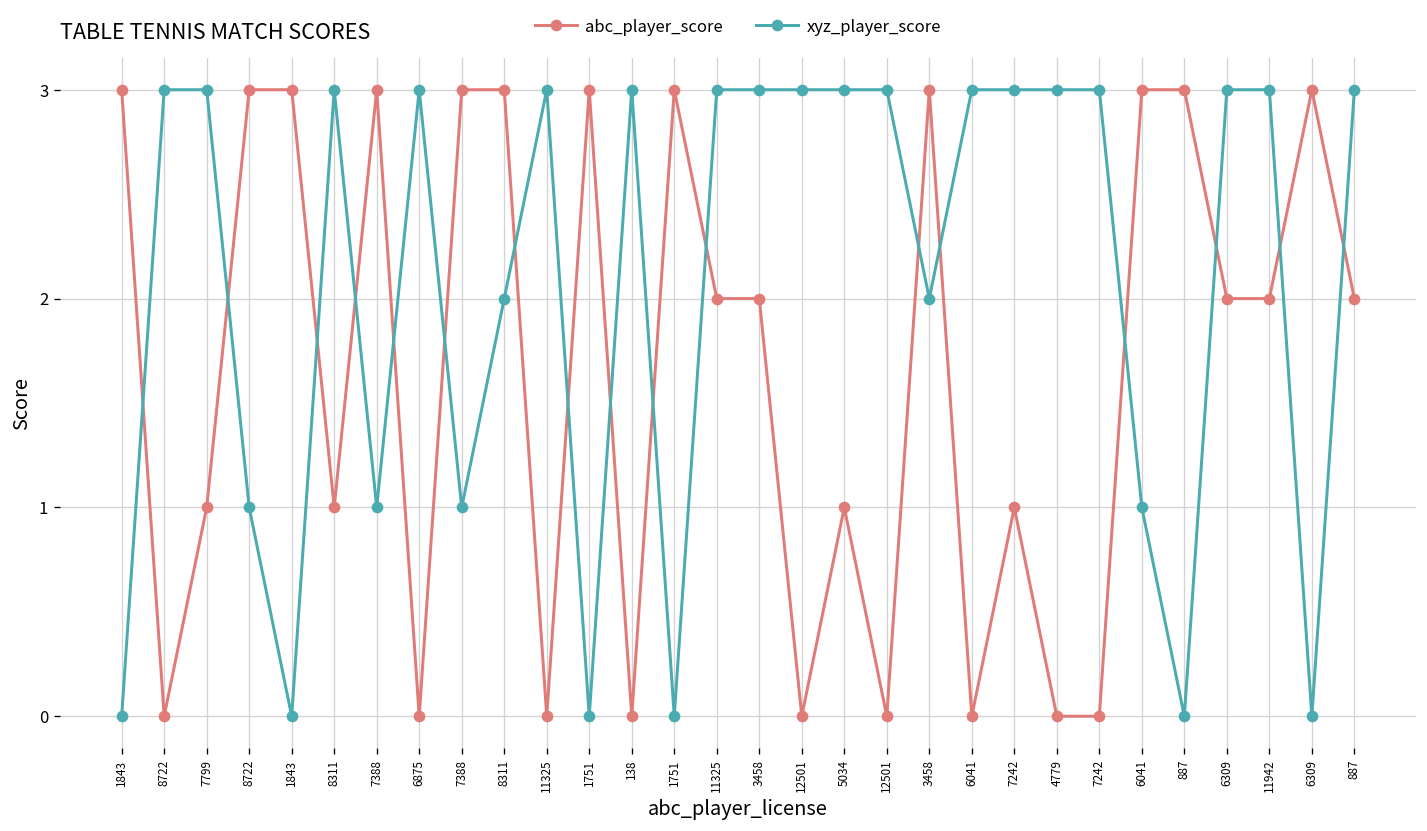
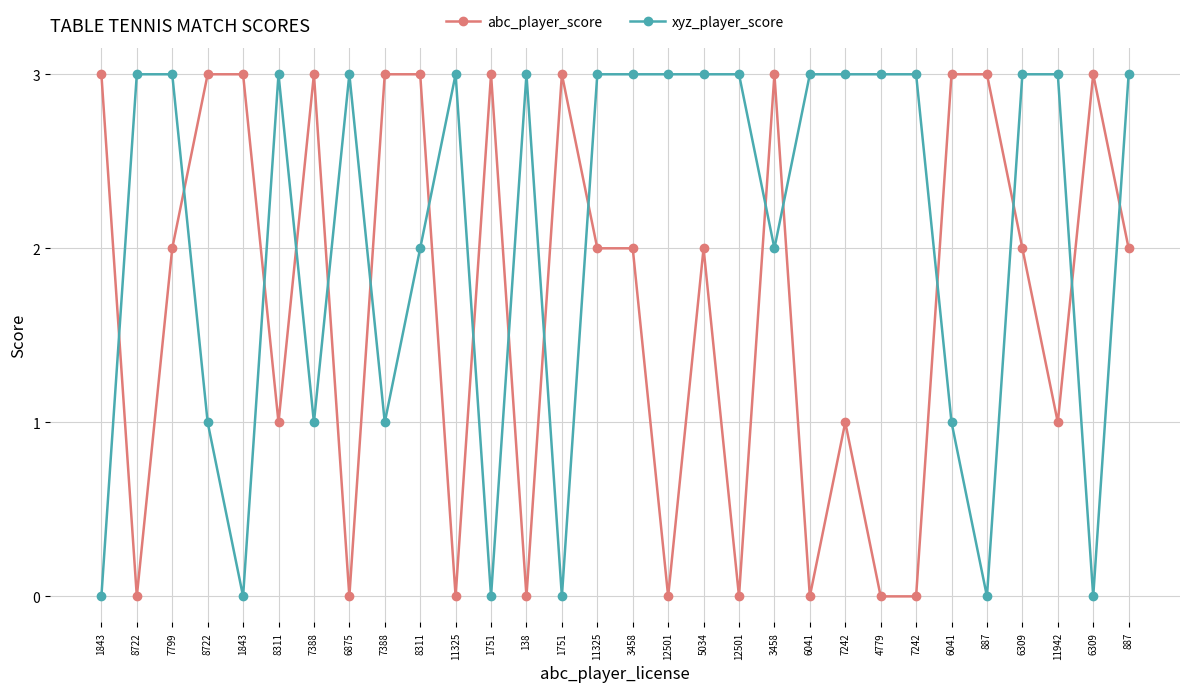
  {
    "abc_player_score": {
-     "7799": 1,
+     "7799": 2,
      "6875": 0,
      "138": 0,
-     "5034": 1,
+     "5034": 2,
      "4779": 0,
-     "11942": 2
+     "11942": 1
    },
    "xyz_player_score": {
      "7799": 3,
      "6875": 3,
      "138": 3,
      "5034": 3,
      "4779": 3,
      "11942": 3
    }
  }
